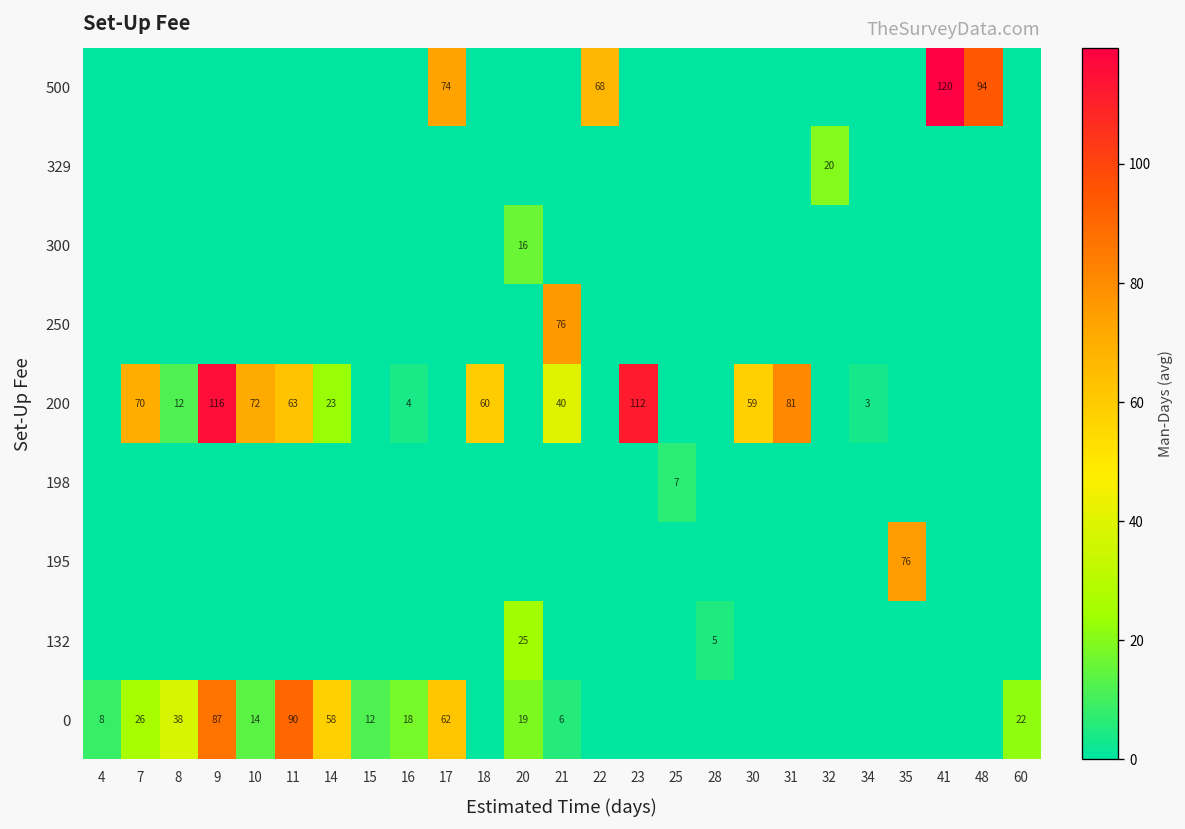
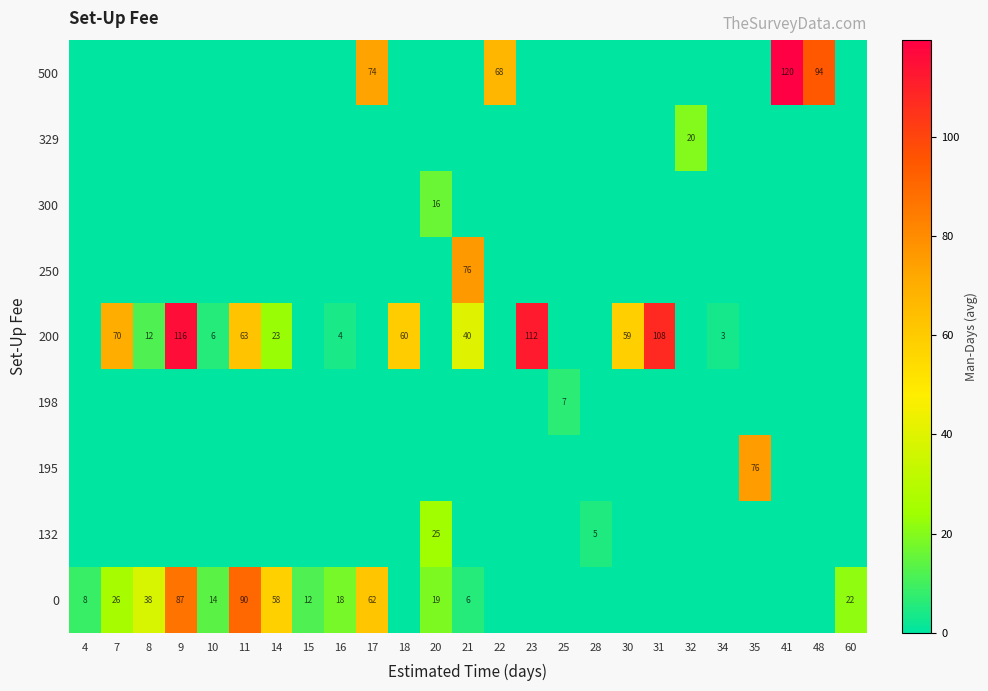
  {
    "500": {
      "17": 74,
      "22": 68,
      "41": 120,
      "48": 94
    },
    "329": {
      "32": 20
    },
    "300": {
      "20": 16
    },
    "250": {
      "21": 76
    },
    "200": {
      "7": 70,
      "8": 12,
      "9": 116,
-     "10": 72,
+     "10": 6,
      "11": 63,
      "14": 23,
      "16": 4,
      "18": 60,
      "21": 40,
      "23": 112,
      "30": 59,
-     "31": 81,
+     "31": 108,
      "34": 3
    },
    "198": {
      "25": 7
    },
    "195": {
      "35": 76
    },
    "132": {
      "20": 25,
      "28": 5
    },
    "0": {
      "4": 8,
      "7": 26,
      "8": 38,
      "9": 87,
      "10": 14,
      "11": 90,
      "14": 58,
      "15": 12,
      "16": 18,
      "17": 62,
      "20": 19,
      "21": 6,
      "60": 22
    }
  }
